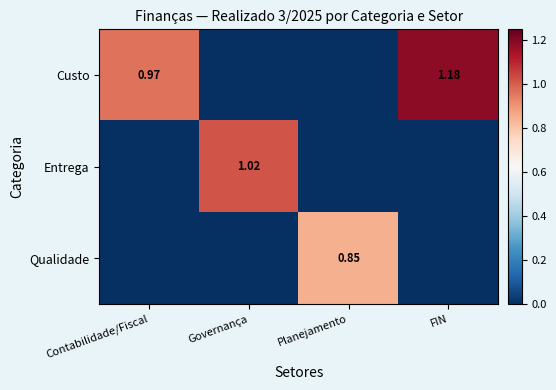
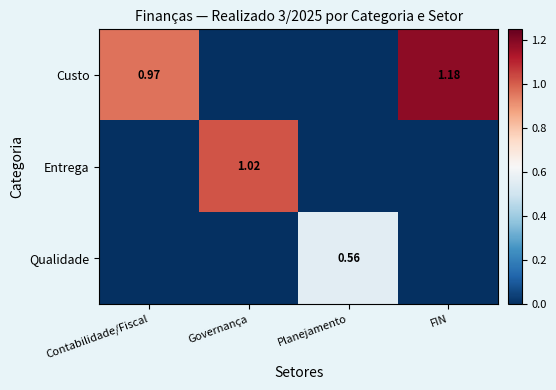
  {
    "Custo": {
      "Contabilidade/Fiscal": 0.97,
      "FIN": 1.18
    },
    "Entrega": {
      "Governança": 1.02
    },
    "Qualidade": {
-     "Planejamento": 0.85
+     "Planejamento": 0.56
    }
  }
